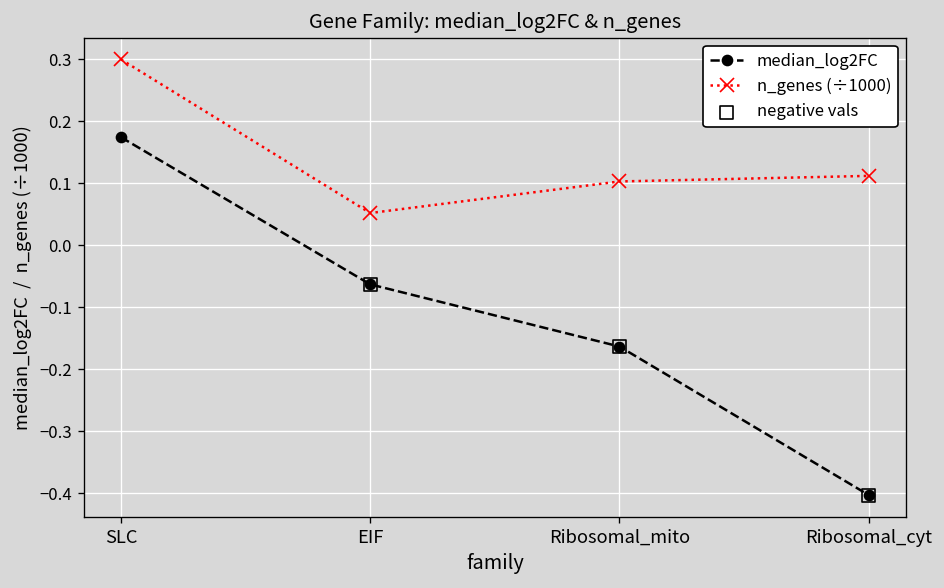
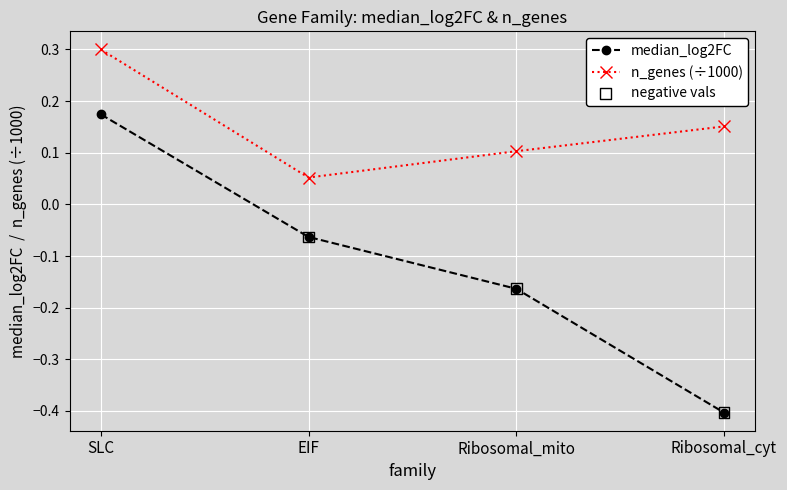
  {
    "median_log2FC": {
      "SLC": 0.17
    },
    "n_genes (÷1000)": {
      "SLC": 0.30,
      "EIF": 0.05,
      "Ribosomal_mito": 0.10,
-     "Ribosomal_cyt": 0.11
+     "Ribosomal_cyt": 0.15
    }
  }
